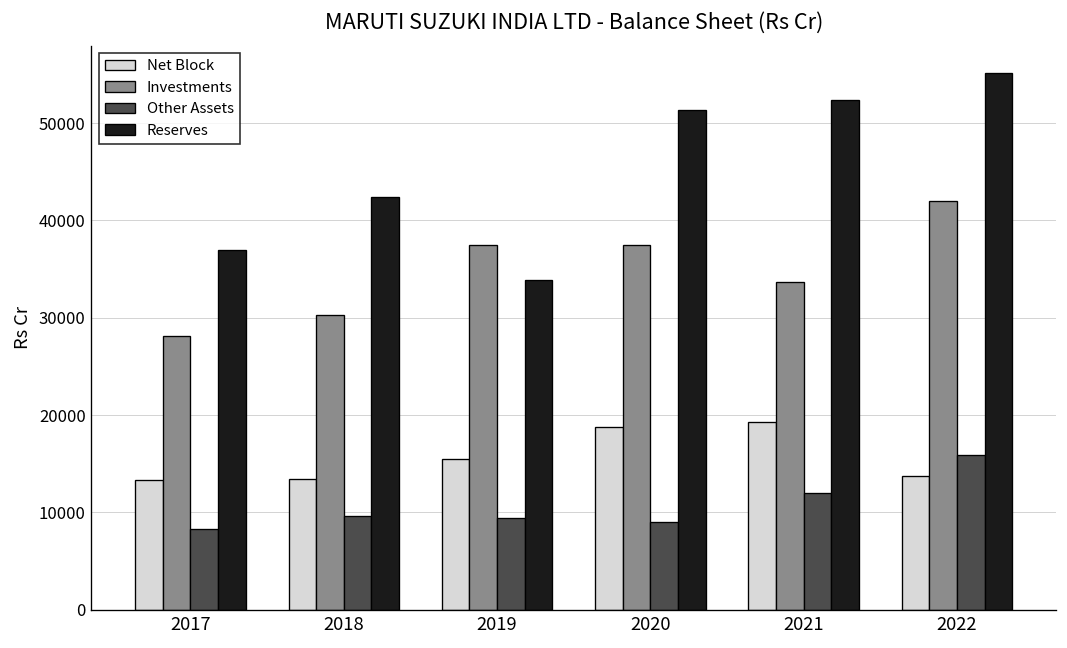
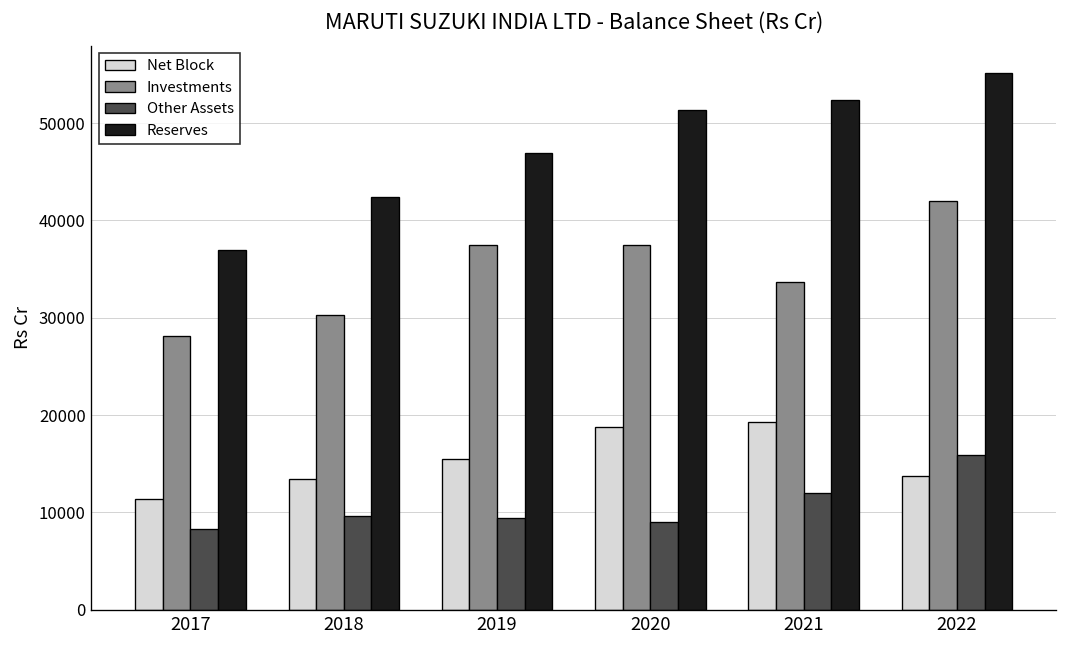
  {
    "Net Block": {
-     "2017": 13000,
+     "2017": 11000,
      "2018": 13000,
      "2019": 15000,
      "2020": 19000,
      "2021": 19000,
      "2022": 14000
    },
    "Investments": {
      "2017": 28000,
      "2018": 30000,
      "2019": 38000,
      "2020": 37000,
      "2021": 34000,
      "2022": 42000
    },
    "Other Assets": {
      "2017": 8000,
      "2018": 10000,
      "2019": 9000,
      "2020": 9000,
      "2021": 12000,
      "2022": 16000
    },
    "Reserves": {
      "2017": 37000,
      "2018": 42000,
-     "2019": 34000,
+     "2019": 47000,
      "2020": 51000,
      "2021": 52000,
      "2022": 55000
    }
  }
